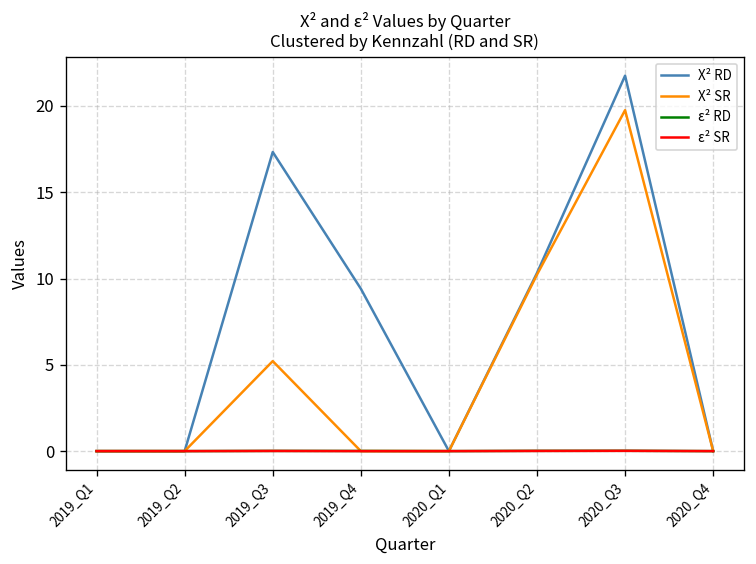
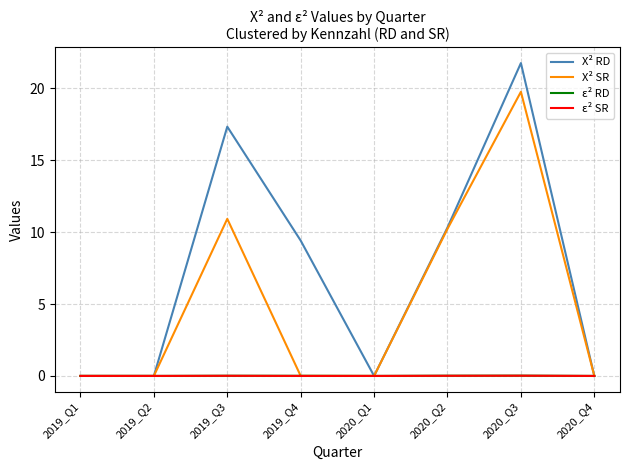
  {
    "X² RD": {
      "2019_Q3": 17.3,
      "2019_Q4": 9.4,
      "2020_Q3": 21.8
    },
    "X² SR": {
-     "2019_Q3": 5.2,
+     "2019_Q3": 10.9,
      "2020_Q3": 19.8
    },
    "ε² SR": {
      "2019_Q3": 0.0,
      "2020_Q2": 0.0,
      "2020_Q3": 0.0
    }
  }
